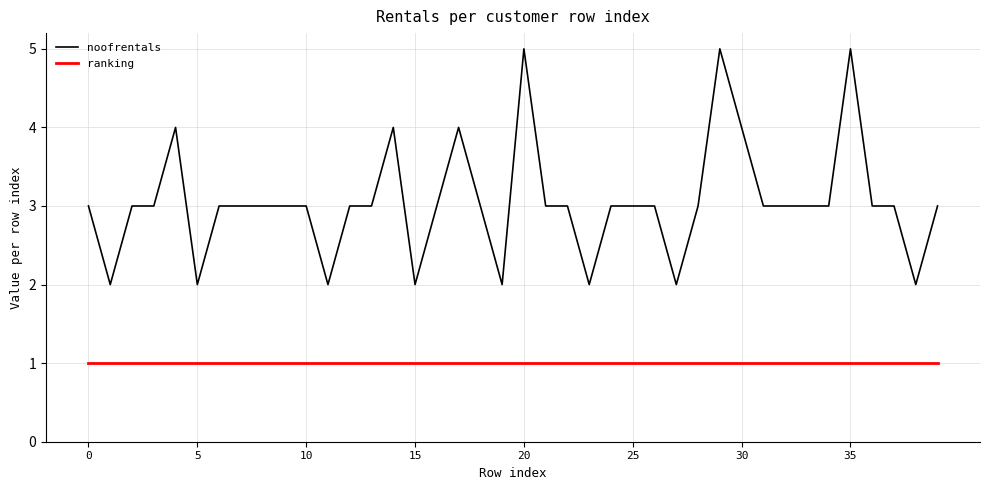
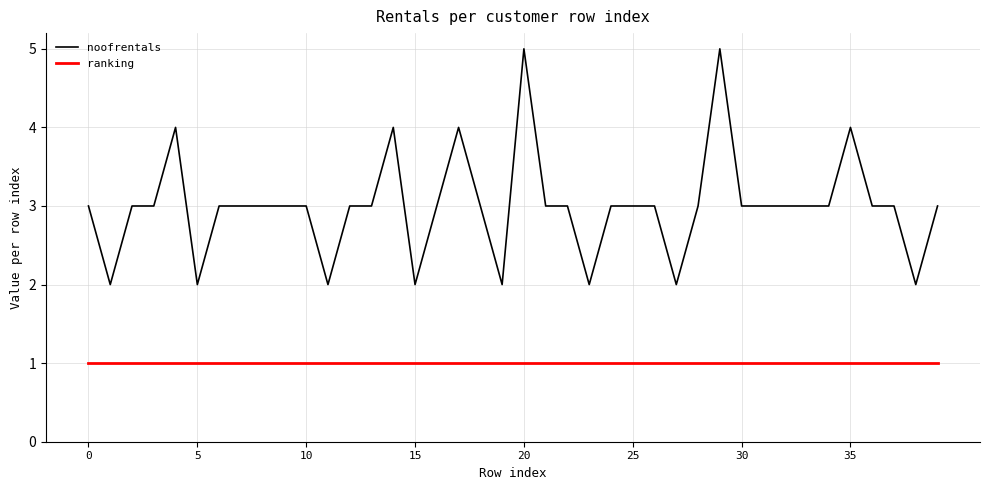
  {
    "noofrentals": {
      "0": 3,
      "5": 2,
      "10": 3,
      "15": 2,
      "20": 5,
      "25": 3,
-     "30": 4,
-     "35": 5
+     "30": 3,
+     "35": 4
    },
    "ranking": {
      "0": 1,
      "5": 1,
      "10": 1,
      "15": 1,
      "20": 1,
      "25": 1,
      "30": 1,
      "35": 1
    }
  }
